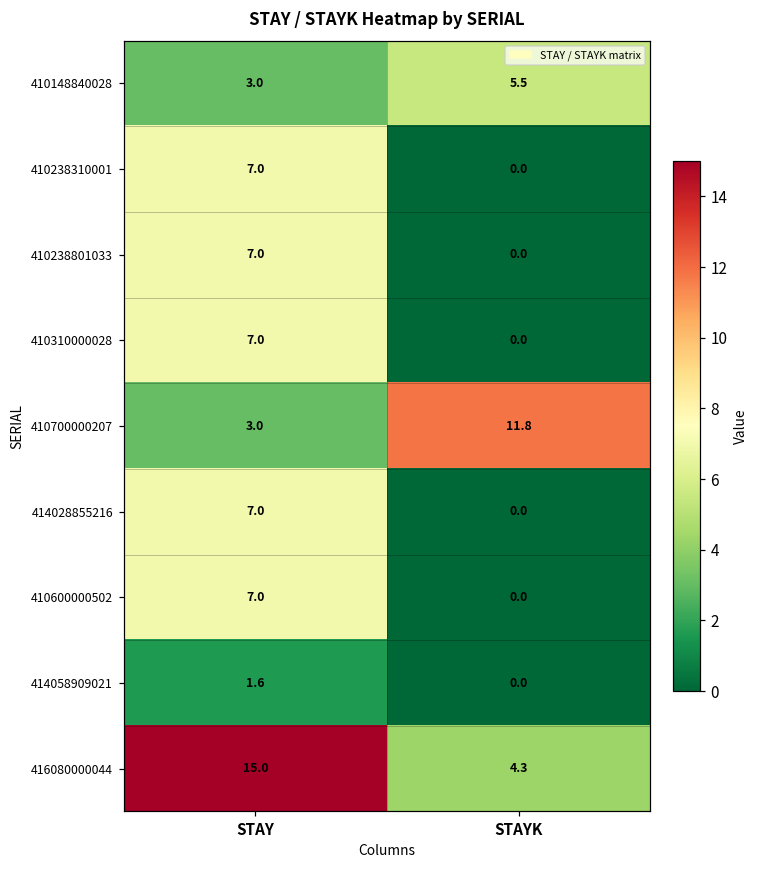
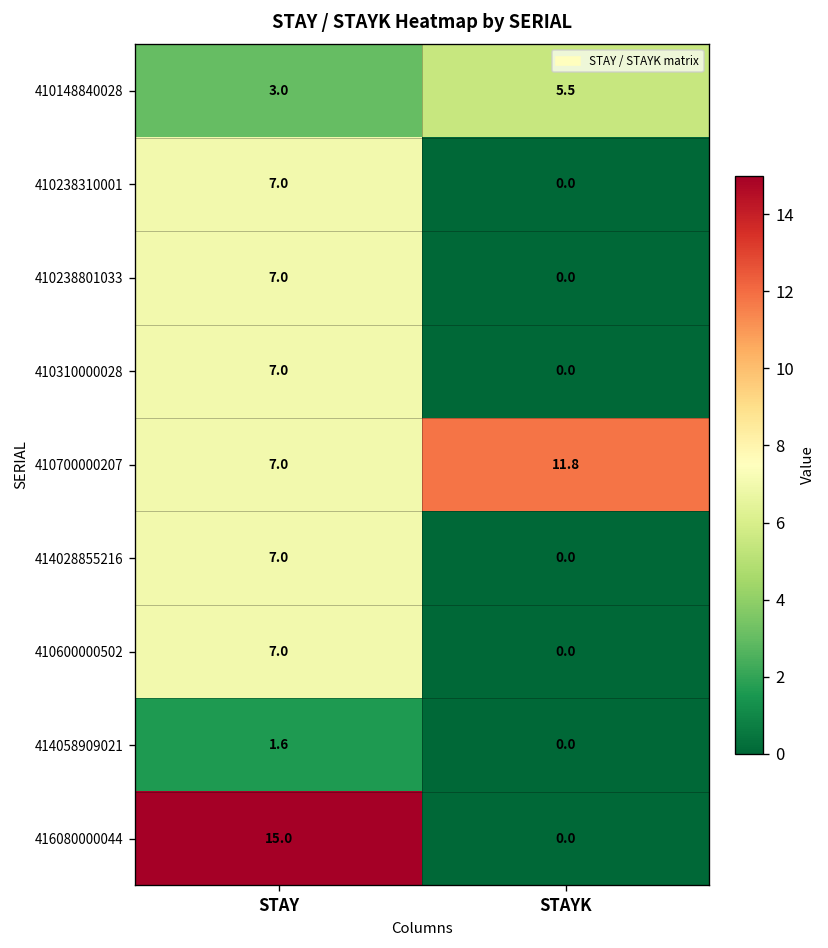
  {
    "410148840028": {
      "STAY": 3.0,
      "STAYK": 5.5
    },
    "410238310001": {
      "STAY": 7.0,
      "STAYK": 0.0
    },
    "410238801033": {
      "STAY": 7.0,
      "STAYK": 0.0
    },
    "410310000028": {
      "STAY": 7.0,
      "STAYK": 0.0
    },
    "410700000207": {
-     "STAY": 3.0,
+     "STAY": 7.0,
      "STAYK": 11.8
    },
    "414028855216": {
      "STAY": 7.0,
      "STAYK": 0.0
    },
    "410600000502": {
      "STAY": 7.0,
      "STAYK": 0.0
    },
    "414058909021": {
      "STAY": 1.6,
      "STAYK": 0.0
    },
    "416080000044": {
      "STAY": 15.0,
-     "STAYK": 4.3
+     "STAYK": 0.0
    }
  }
